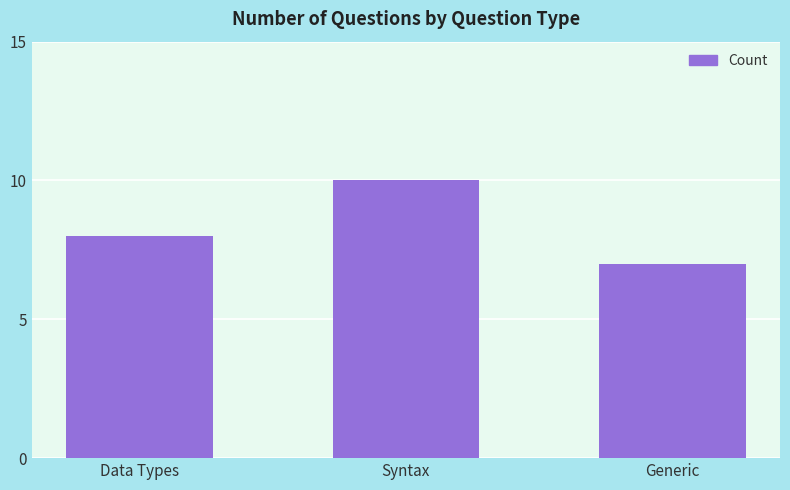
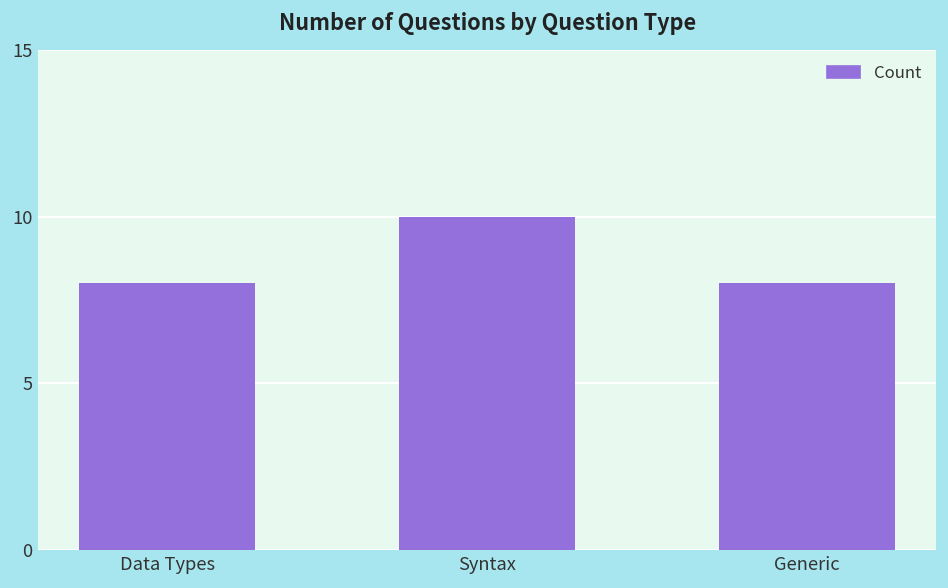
  {
    "Data Types": 8,
    "Syntax": 10,
-   "Generic": 7
+   "Generic": 8
  }
